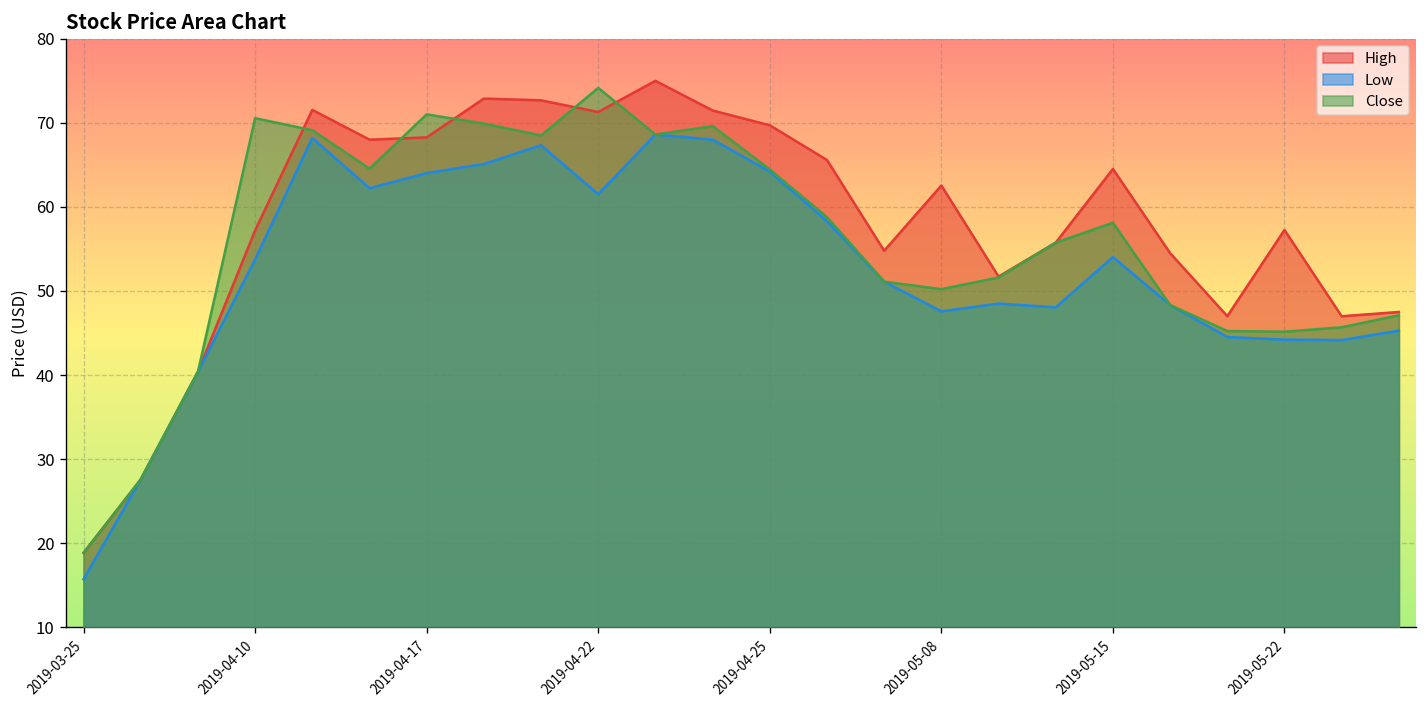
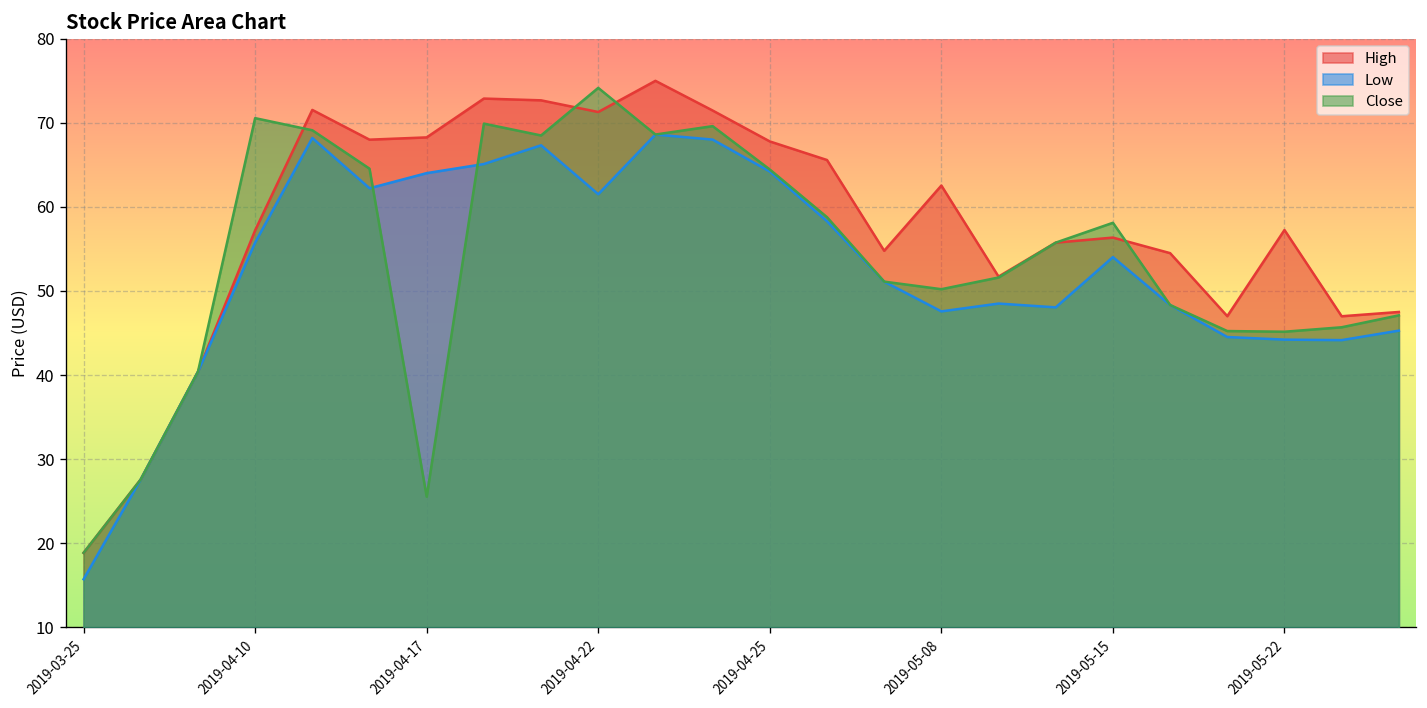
  {
    "High": {
      "2019-04-10": 57,
      "2019-04-17": 68,
      "2019-04-22": 71,
-     "2019-04-25": 70,
+     "2019-04-25": 68,
      "2019-05-08": 63,
-     "2019-05-15": 65,
+     "2019-05-15": 56,
      "2019-05-22": 57
    },
    "Low": {
      "2019-03-25": 16,
-     "2019-04-10": 54,
+     "2019-04-10": 56,
      "2019-04-17": 64,
      "2019-04-22": 62,
      "2019-05-08": 48,
      "2019-05-15": 54,
      "2019-05-22": 44
    },
    "Close": {
      "2019-04-10": 71,
-     "2019-04-17": 71,
+     "2019-04-17": 26,
      "2019-04-22": 74,
      "2019-05-08": 50,
      "2019-05-15": 58,
      "2019-05-22": 45
    }
  }
